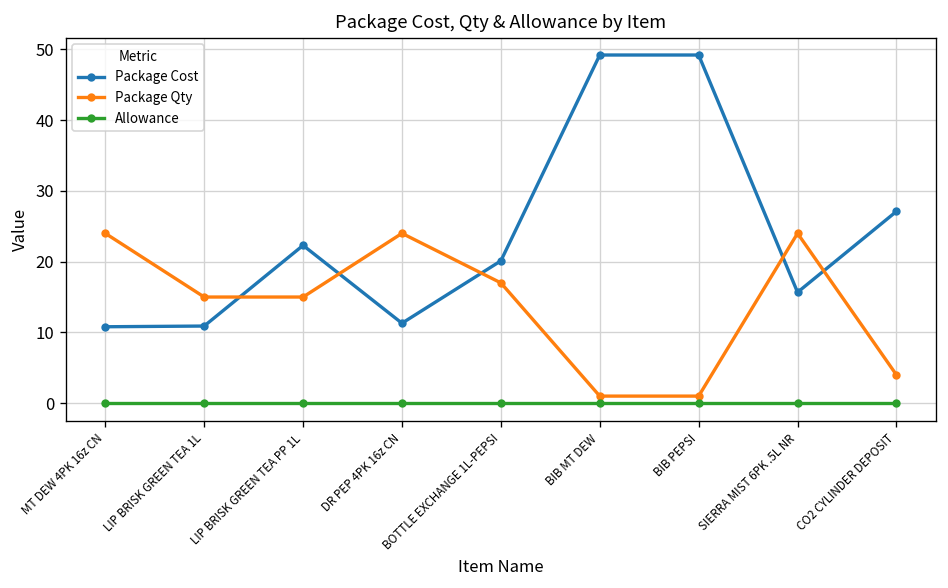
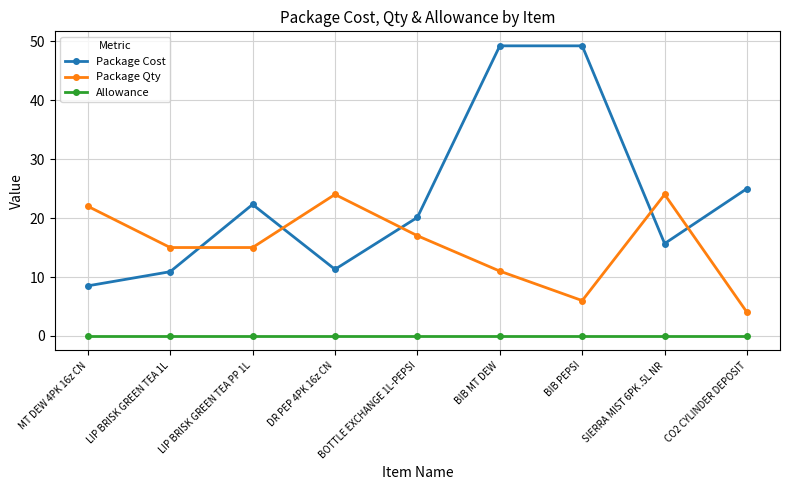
  {
    "Package Cost": {
-     "MT DEW 4PK 16z CN": 11,
+     "MT DEW 4PK 16z CN": 9,
      "LIP BRISK GREEN TEA 1L": 11,
      "LIP BRISK GREEN TEA PP 1L": 22,
      "DR PEP 4PK 16z CN": 11,
      "BOTTLE EXCHANGE 1L-PEPSI": 20,
      "BIB MT DEW": 49,
      "BIB PEPSI": 49,
      "SIERRA MIST 6PK .5L NR": 16,
-     "CO2 CYLINDER DEPOSIT": 27
+     "CO2 CYLINDER DEPOSIT": 25
    },
    "Package Qty": {
-     "MT DEW 4PK 16z CN": 24,
+     "MT DEW 4PK 16z CN": 22,
      "LIP BRISK GREEN TEA 1L": 15,
      "LIP BRISK GREEN TEA PP 1L": 15,
      "DR PEP 4PK 16z CN": 24,
      "BOTTLE EXCHANGE 1L-PEPSI": 17,
-     "BIB MT DEW": 1,
-     "BIB PEPSI": 1,
+     "BIB MT DEW": 11,
+     "BIB PEPSI": 6,
      "SIERRA MIST 6PK .5L NR": 24,
      "CO2 CYLINDER DEPOSIT": 4
    },
    "Allowance": {
      "MT DEW 4PK 16z CN": 0,
      "LIP BRISK GREEN TEA 1L": 0,
      "LIP BRISK GREEN TEA PP 1L": 0,
      "DR PEP 4PK 16z CN": 0,
      "BOTTLE EXCHANGE 1L-PEPSI": 0,
      "BIB MT DEW": 0,
      "BIB PEPSI": 0,
      "SIERRA MIST 6PK .5L NR": 0,
      "CO2 CYLINDER DEPOSIT": 0
    }
  }
